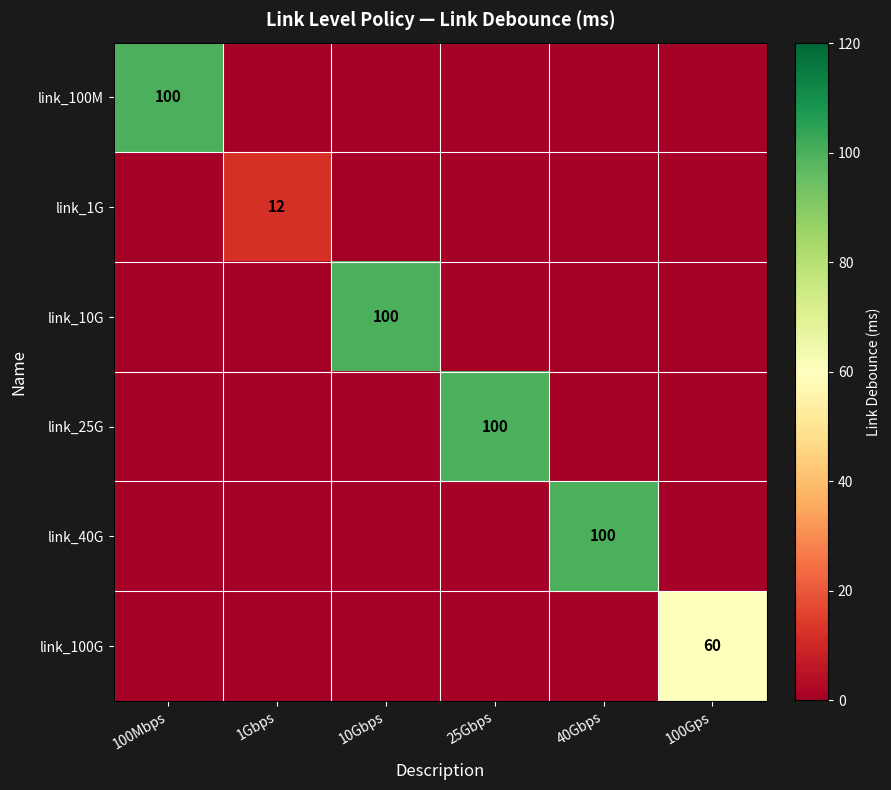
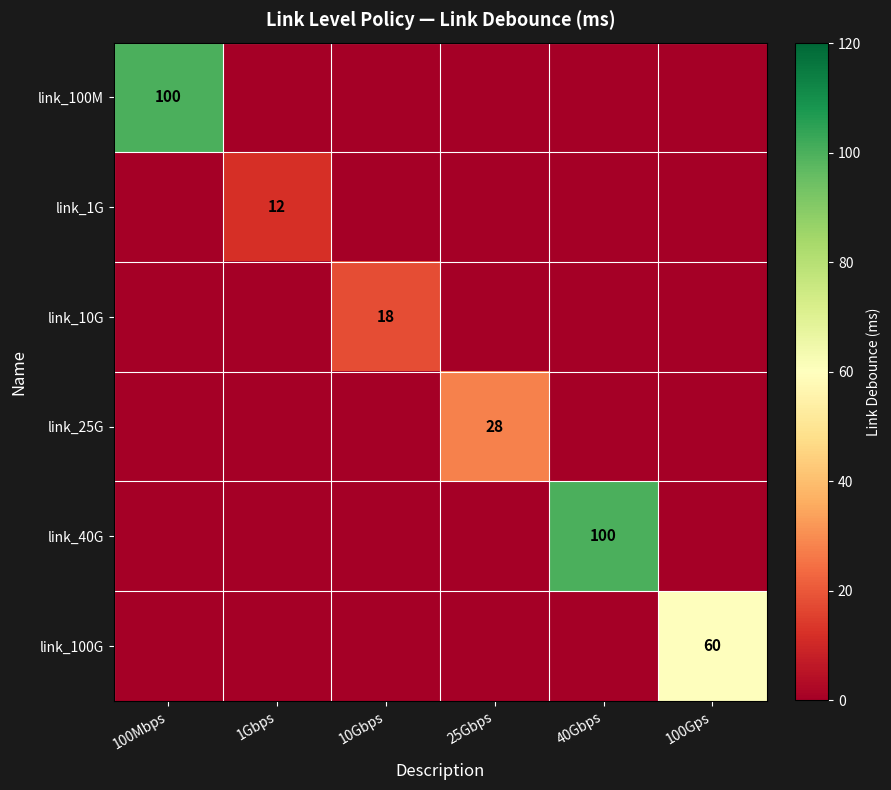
  {
    "link_100M": {
      "100Mbps": 100
    },
    "link_1G": {
      "1Gbps": 12
    },
    "link_10G": {
-     "10Gbps": 100
+     "10Gbps": 18
    },
    "link_25G": {
-     "25Gbps": 100
+     "25Gbps": 28
    },
    "link_40G": {
      "40Gbps": 100
    },
    "link_100G": {
      "100Gps": 60
    }
  }
